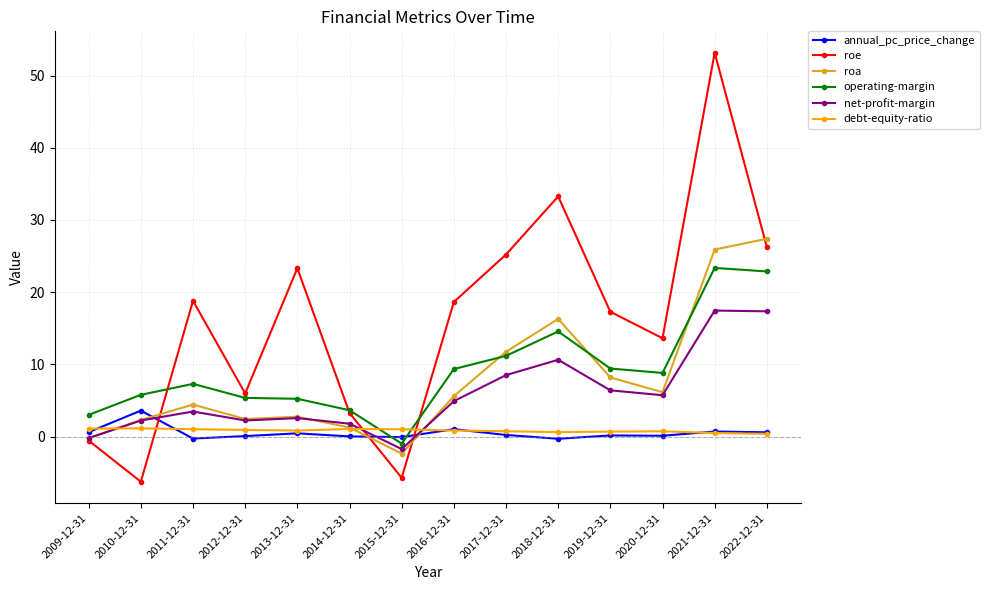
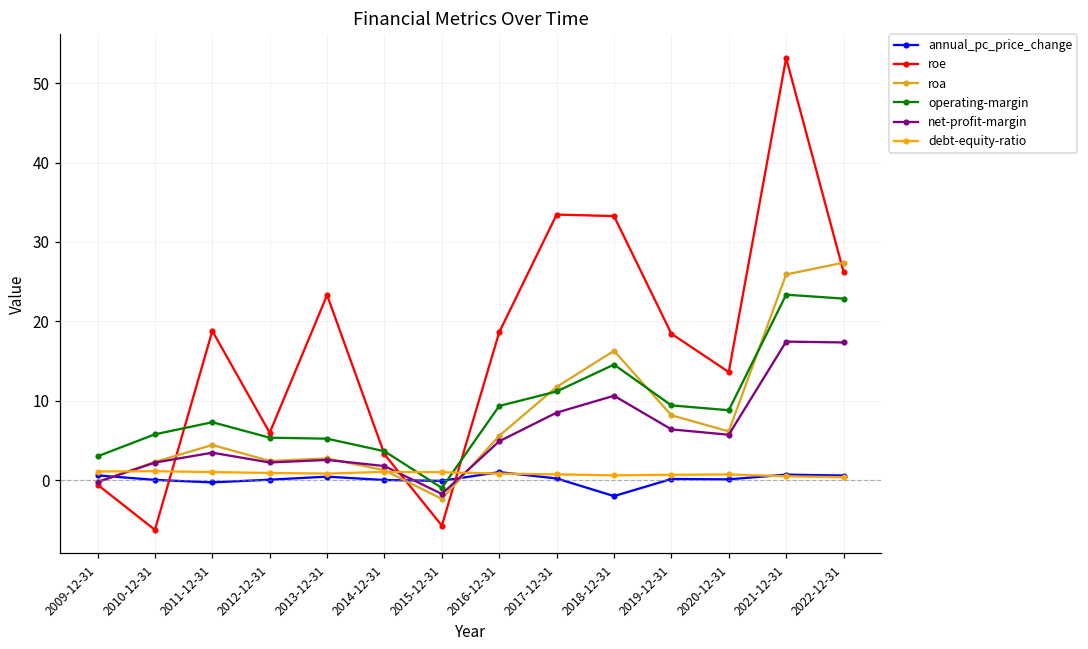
  {
    "annual_pc_price_change": {
      "2009-12-31": 1,
-     "2010-12-31": 4,
+     "2010-12-31": 0,
      "2011-12-31": 0,
      "2012-12-31": 0,
      "2013-12-31": 0,
      "2014-12-31": 0,
      "2015-12-31": 0,
      "2017-12-31": 0,
-     "2018-12-31": 0,
+     "2018-12-31": -2,
      "2019-12-31": 0,
      "2020-12-31": 0
    },
    "roe": {
      "2010-12-31": -6,
      "2011-12-31": 19,
      "2012-12-31": 6,
      "2013-12-31": 23,
      "2014-12-31": 3,
      "2015-12-31": -6,
      "2016-12-31": 19,
-     "2017-12-31": 25,
+     "2017-12-31": 33,
      "2018-12-31": 33,
-     "2019-12-31": 17,
+     "2019-12-31": 18,
      "2020-12-31": 14,
      "2021-12-31": 53,
      "2022-12-31": 26
    },
    "operating-margin": {
      "2009-12-31": 3,
      "2010-12-31": 6,
      "2011-12-31": 7,
      "2012-12-31": 5,
      "2013-12-31": 5,
      "2014-12-31": 4,
      "2015-12-31": -1,
      "2016-12-31": 9,
      "2017-12-31": 11,
      "2018-12-31": 15,
      "2019-12-31": 9,
      "2020-12-31": 9,
      "2021-12-31": 23,
      "2022-12-31": 23
    },
    "net-profit-margin": {
      "2011-12-31": 3,
      "2014-12-31": 2,
      "2015-12-31": -2,
      "2016-12-31": 5,
      "2017-12-31": 9,
      "2018-12-31": 11,
      "2019-12-31": 6,
      "2020-12-31": 6,
      "2021-12-31": 17,
      "2022-12-31": 17
    }
  }
